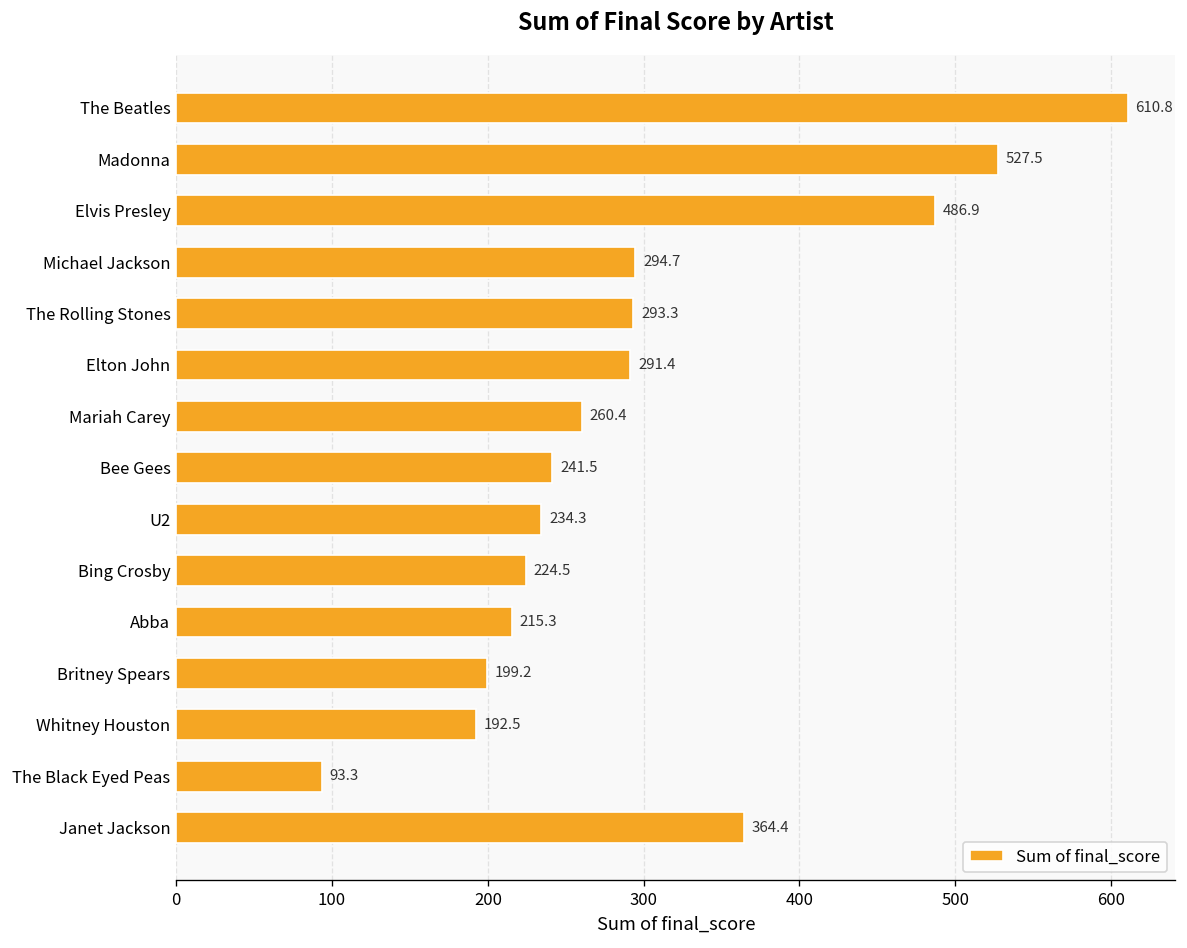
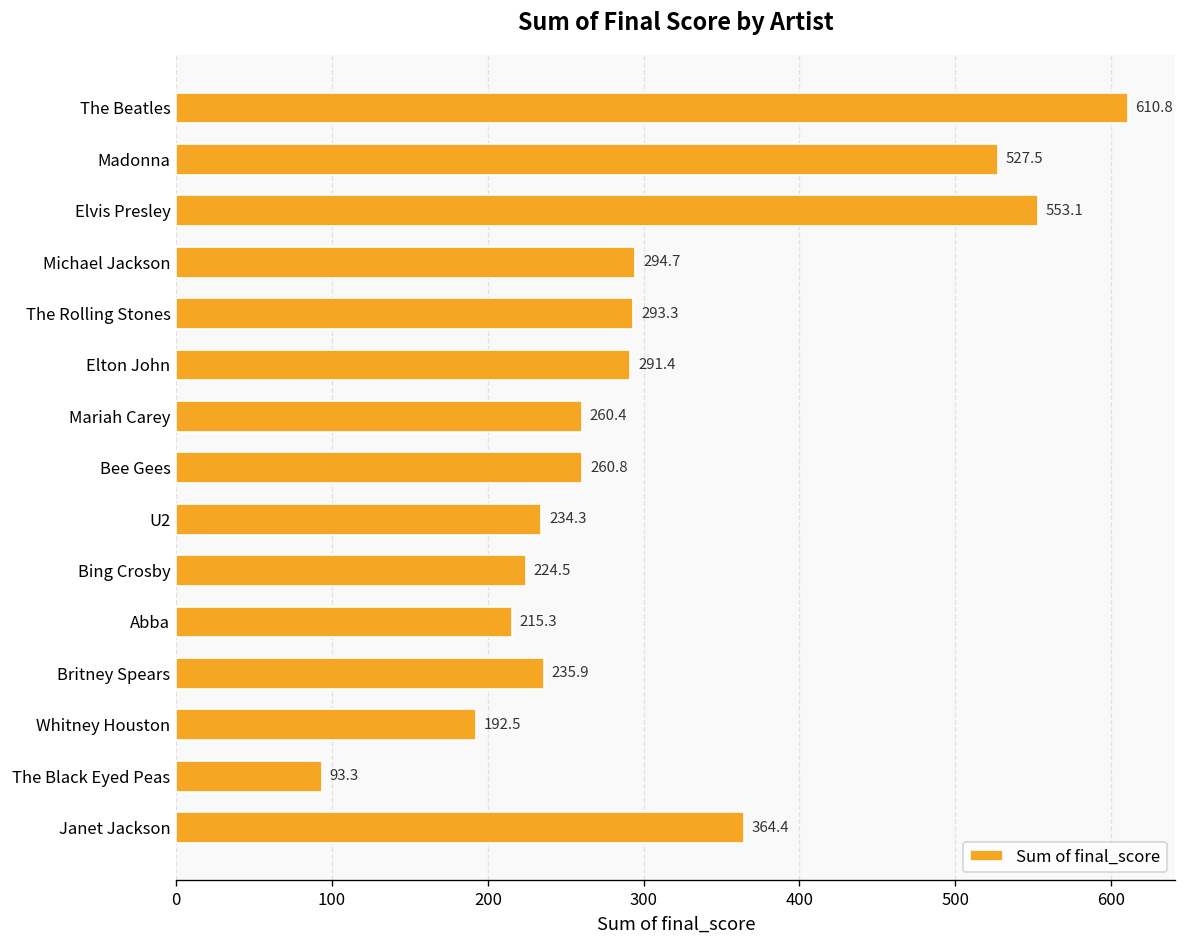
  {
    "The Beatles": 610.8,
    "Madonna": 527.5,
-   "Elvis Presley": 486.9,
+   "Elvis Presley": 553.1,
    "Michael Jackson": 294.7,
    "The Rolling Stones": 293.3,
    "Elton John": 291.4,
    "Mariah Carey": 260.4,
-   "Bee Gees": 241.5,
+   "Bee Gees": 260.8,
    "U2": 234.3,
    "Bing Crosby": 224.5,
    "Abba": 215.3,
-   "Britney Spears": 199.2,
+   "Britney Spears": 235.9,
    "Whitney Houston": 192.5,
    "The Black Eyed Peas": 93.3,
    "Janet Jackson": 364.4
  }
